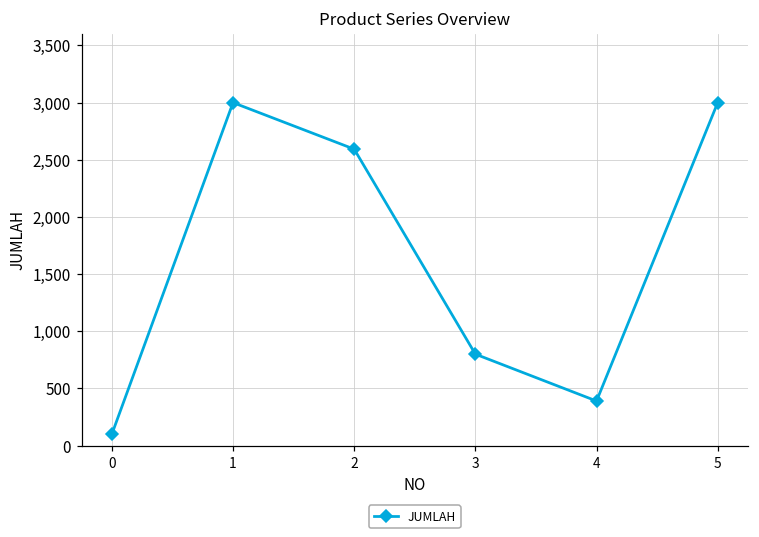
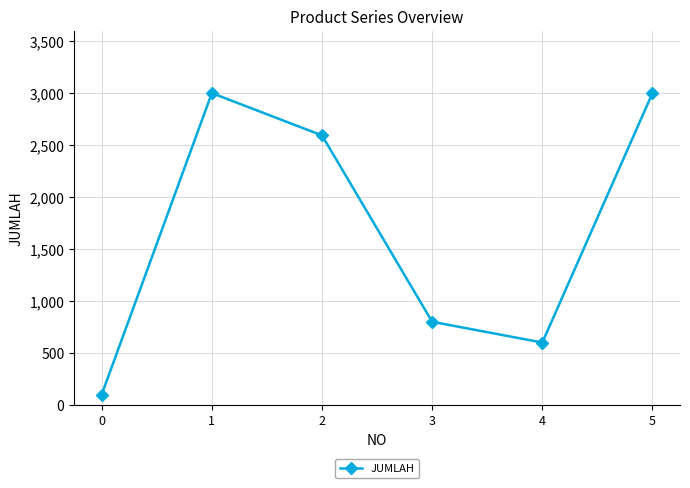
  {
    "0": "100",
    "1": "3,000",
    "2": "2,590",
    "3": "800",
-   "4": "390",
+   "4": "600",
    "5": "3,000"
  }
